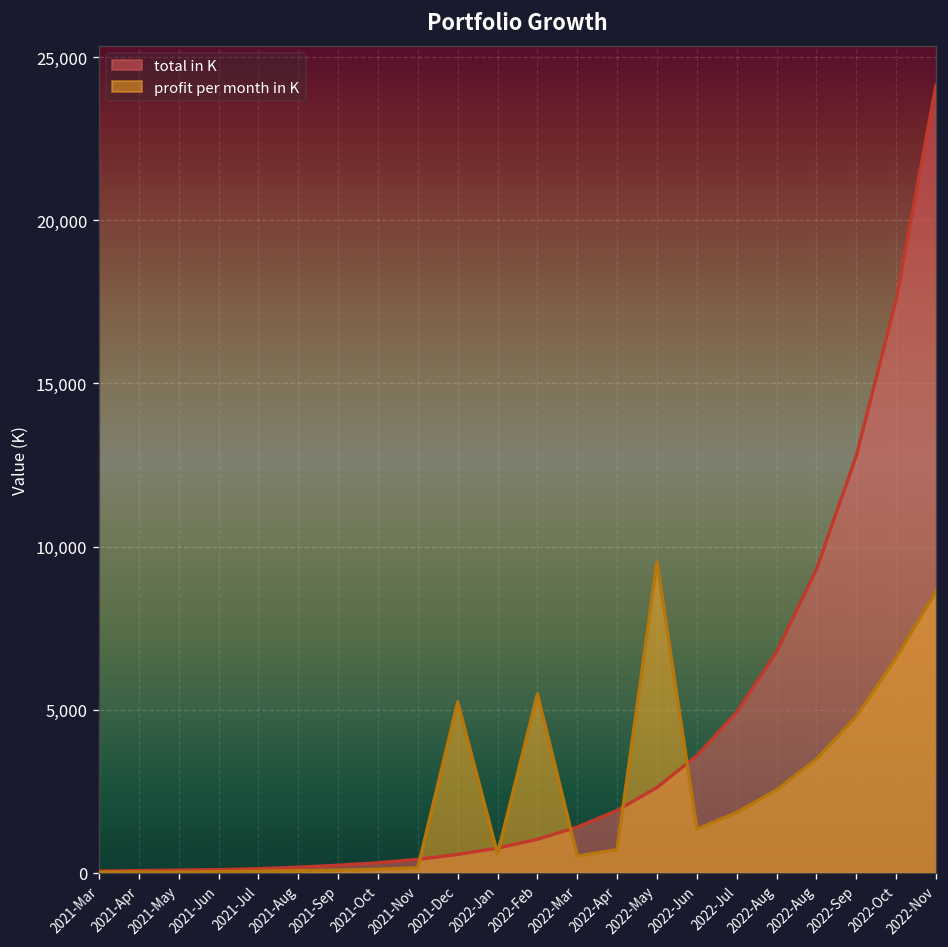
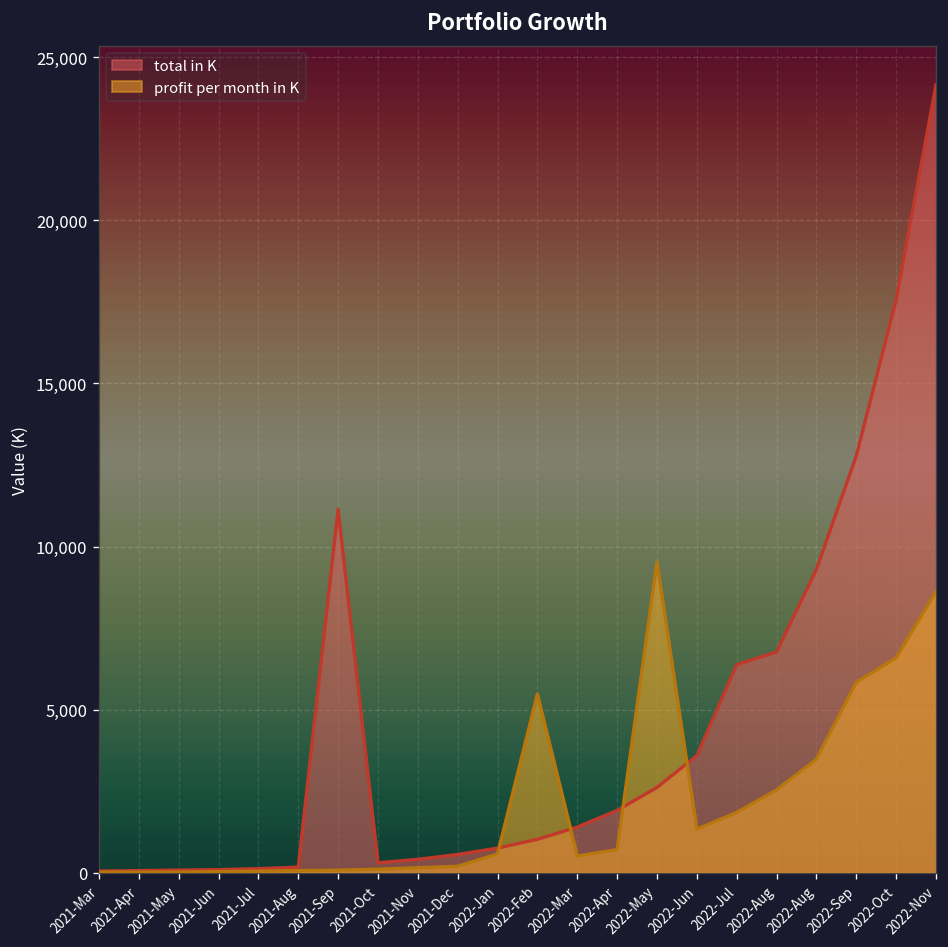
  {
    "total in K": {
      "2021-Aug": "200",
-     "2021-Sep": "200",
+     "2021-Sep": "11,100",
      "2021-Oct": "300",
      "2021-Nov": "400",
      "2021-Dec": "600",
      "2022-Jan": "800",
      "2022-Feb": "1,000",
      "2022-Mar": "1,400",
      "2022-Apr": "1,900",
      "2022-May": "2,600",
      "2022-Jun": "3,600",
-     "2022-Jul": "4,900",
+     "2022-Jul": "6,400",
      "2022-Sep": "12,800",
      "2022-Oct": "17,600",
      "2022-Nov": "24,200"
    },
    "profit per month in K": {
      "2021-Aug": "100",
      "2021-Sep": "100",
      "2021-Oct": "100",
      "2021-Nov": "200",
-     "2021-Dec": "5,200",
+     "2021-Dec": "200",
      "2022-Jan": "600",
      "2022-Feb": "5,500",
      "2022-Mar": "500",
      "2022-Apr": "700",
      "2022-May": "9,500",
      "2022-Jun": "1,300",
      "2022-Jul": "1,800",
-     "2022-Sep": "4,800",
+     "2022-Sep": "5,800",
      "2022-Oct": "6,600",
      "2022-Nov": "8,600"
    }
  }
